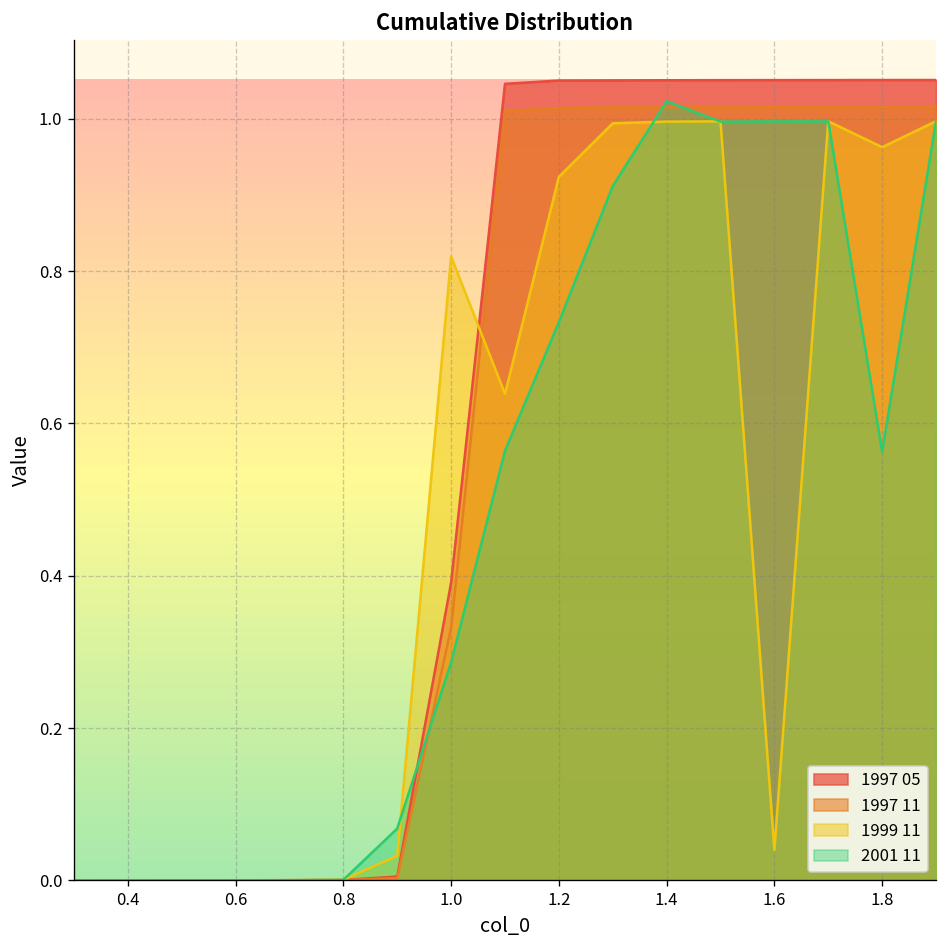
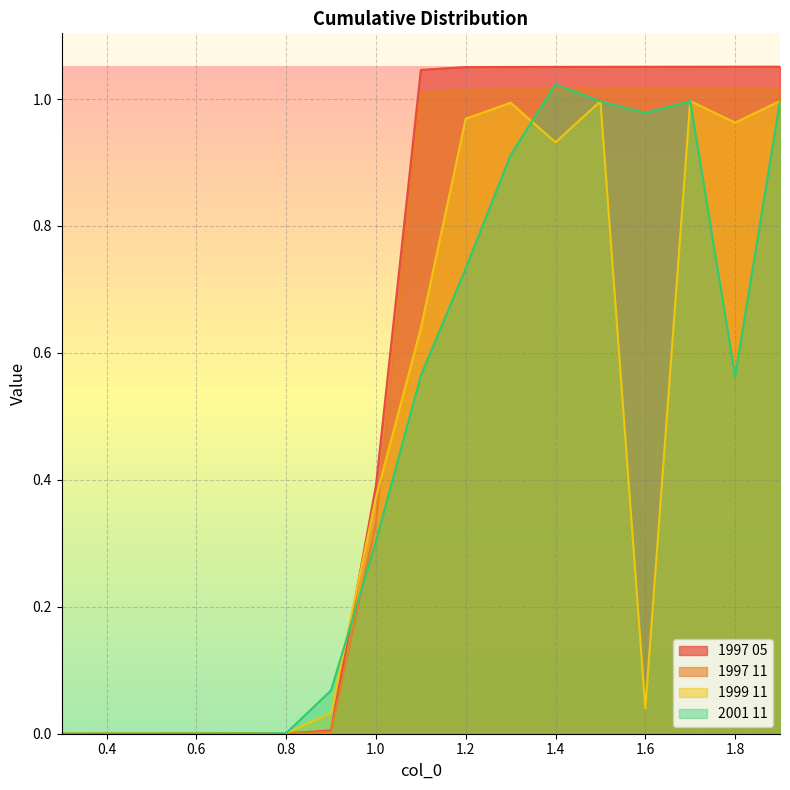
  {
    "1999 11": {
-     "1.0": 0.82,
-     "1.2": 0.92,
-     "1.4": 1.00,
+     "1.0": 0.37,
+     "1.2": 0.97,
+     "1.4": 0.93,
      "1.6": 0.04,
      "1.8": 0.96
    },
    "2001 11": {
-     "1.0": 0.29,
+     "1.0": 0.30,
      "1.2": 0.73,
      "1.4": 1.02,
-     "1.6": 1.00,
+     "1.6": 0.98,
      "1.8": 0.56
    }
  }
